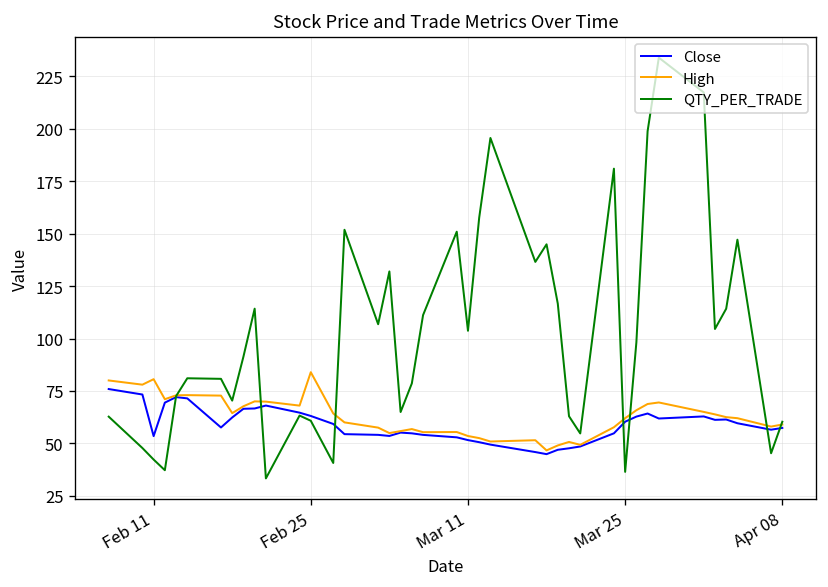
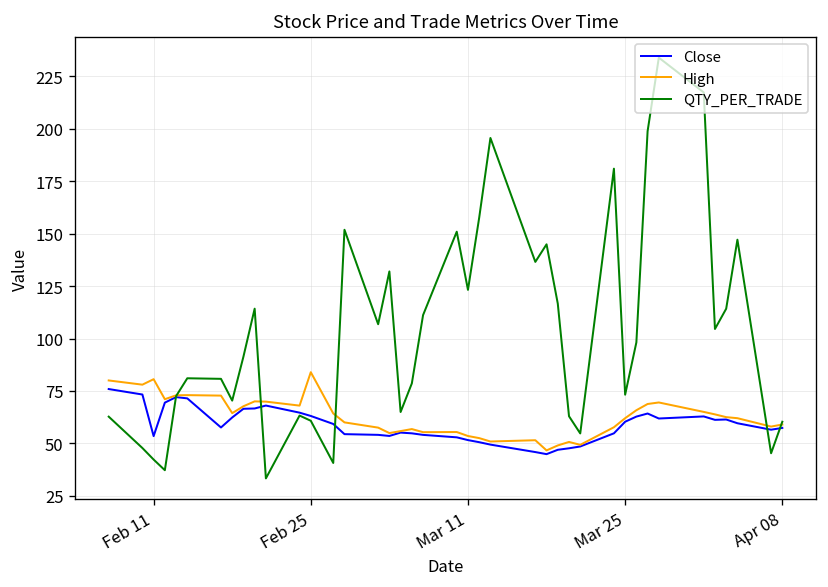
  {
    "Close": {
      "Feb 11": 53,
      "Feb 25": 63,
      "Mar 11": 52,
      "Mar 25": 60,
      "Apr 08": 57
    },
    "High": {
      "Feb 11": 81,
      "Feb 25": 84,
      "Mar 11": 54,
      "Mar 25": 62
    },
    "QTY_PER_TRADE": {
      "Feb 11": 42,
      "Feb 25": 61,
-     "Mar 11": 104,
-     "Mar 25": 36
+     "Mar 11": 123,
+     "Mar 25": 73
    }
  }
